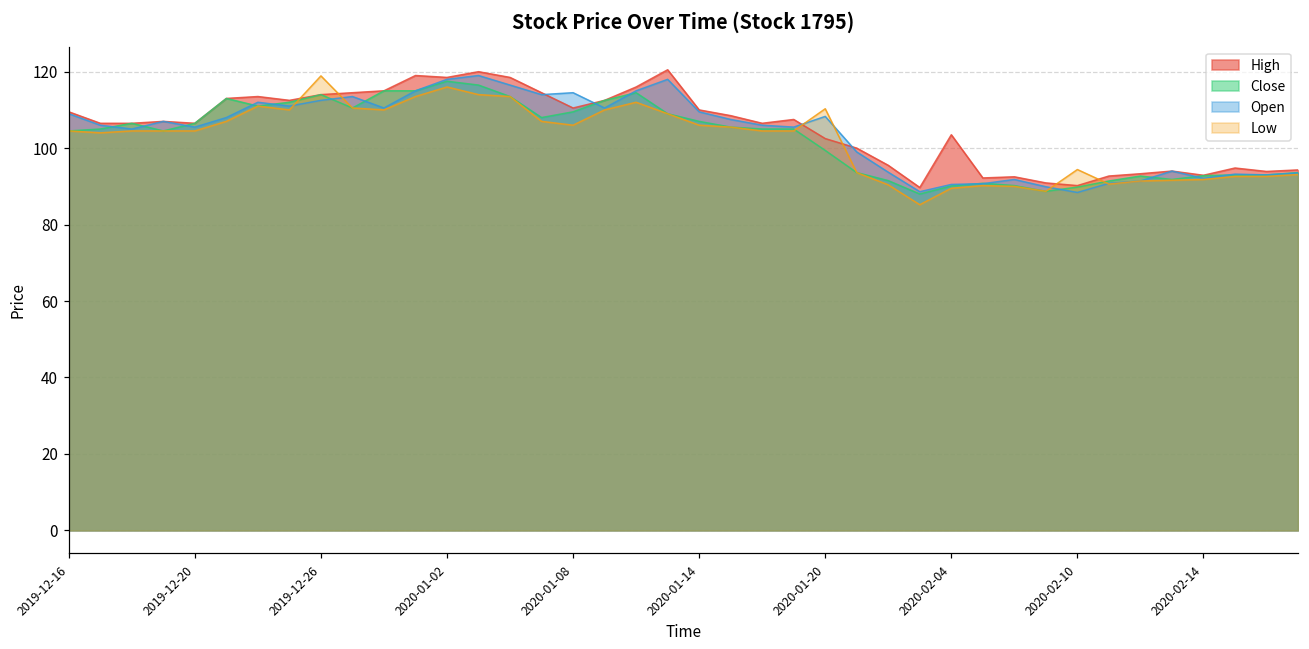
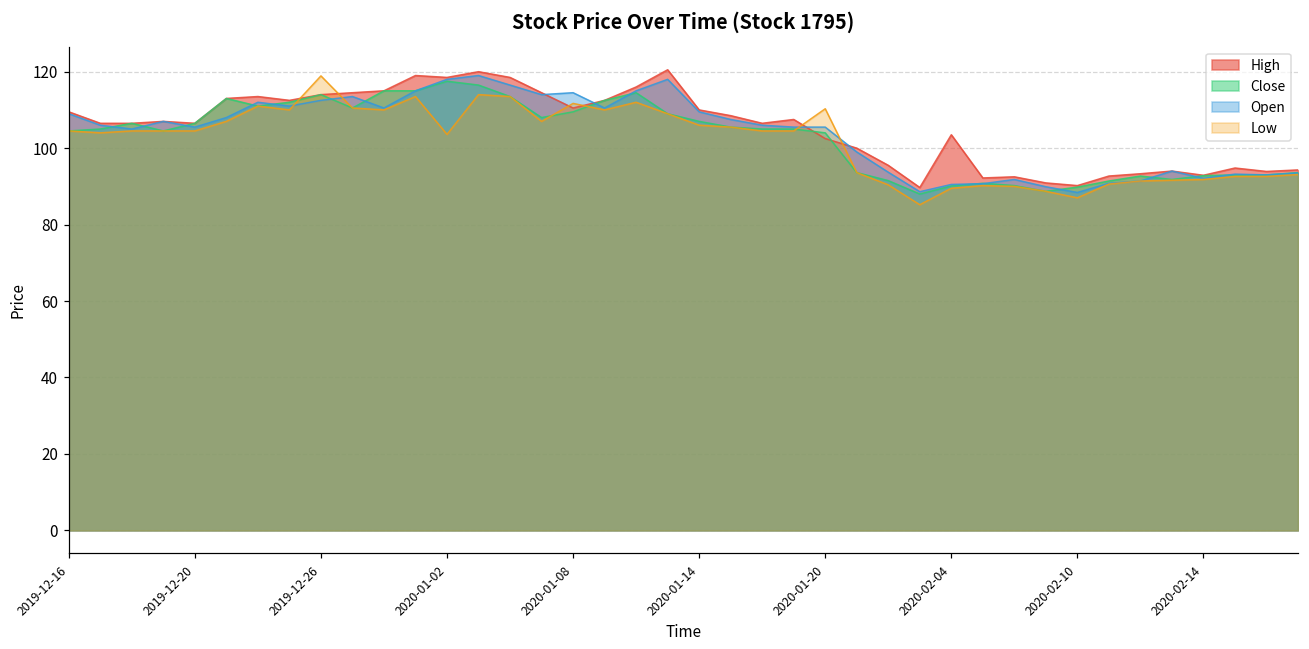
  {
    "High": {
      "2020-01-08": 111,
      "2020-01-20": 103,
      "2020-02-04": 104
    },
    "Close": {
      "2020-01-08": 110,
      "2020-01-14": 107,
-     "2020-01-20": 99
+     "2020-01-20": 104
    },
    "Open": {
      "2019-12-20": 106,
      "2019-12-26": 113,
      "2020-01-08": 115,
-     "2020-01-20": 108,
+     "2020-01-20": 106,
      "2020-02-10": 88
    },
    "Low": {
      "2019-12-20": 105,
      "2019-12-26": 119,
-     "2020-01-02": 116,
-     "2020-01-08": 106,
+     "2020-01-02": 104,
+     "2020-01-08": 112,
      "2020-01-14": 106,
      "2020-01-20": 110,
-     "2020-02-10": 94
+     "2020-02-10": 87
    }
  }
